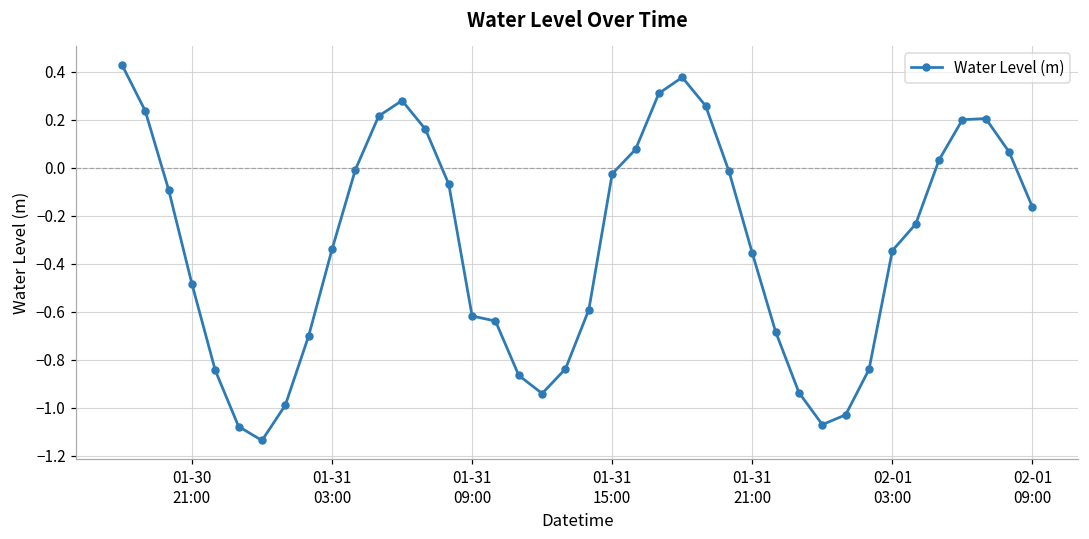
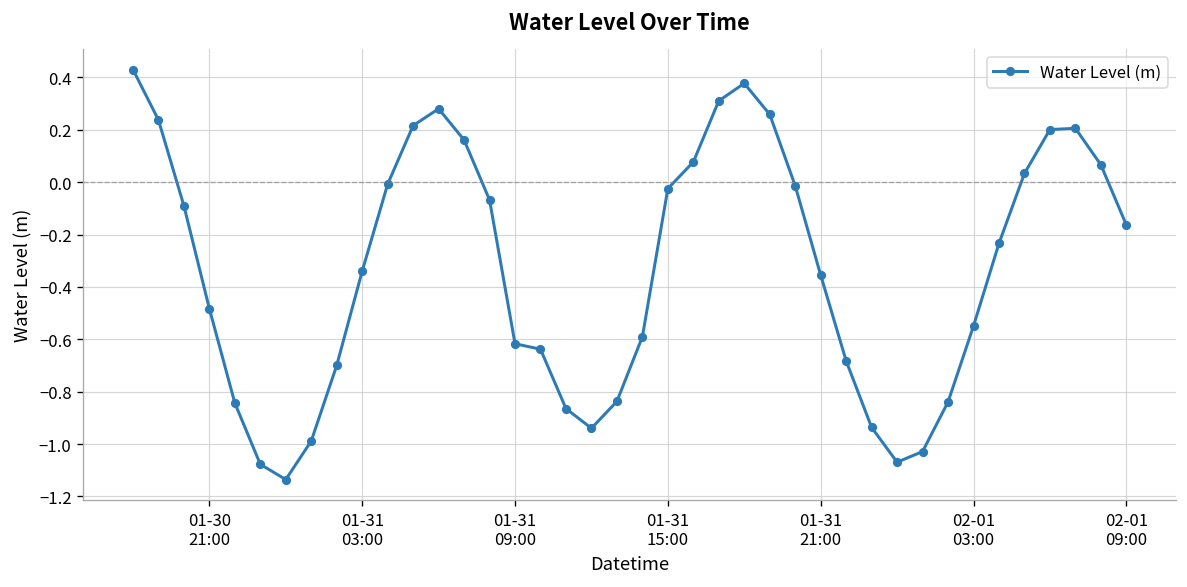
  {
    "01-30 21:00": -0.48,
    "01-31 03:00": -0.34,
    "01-31 09:00": -0.62,
    "01-31 15:00": -0.02,
    "01-31 21:00": -0.35,
-   "02-01 03:00": -0.34,
+   "02-01 03:00": -0.55,
    "02-01 09:00": -0.16
  }
